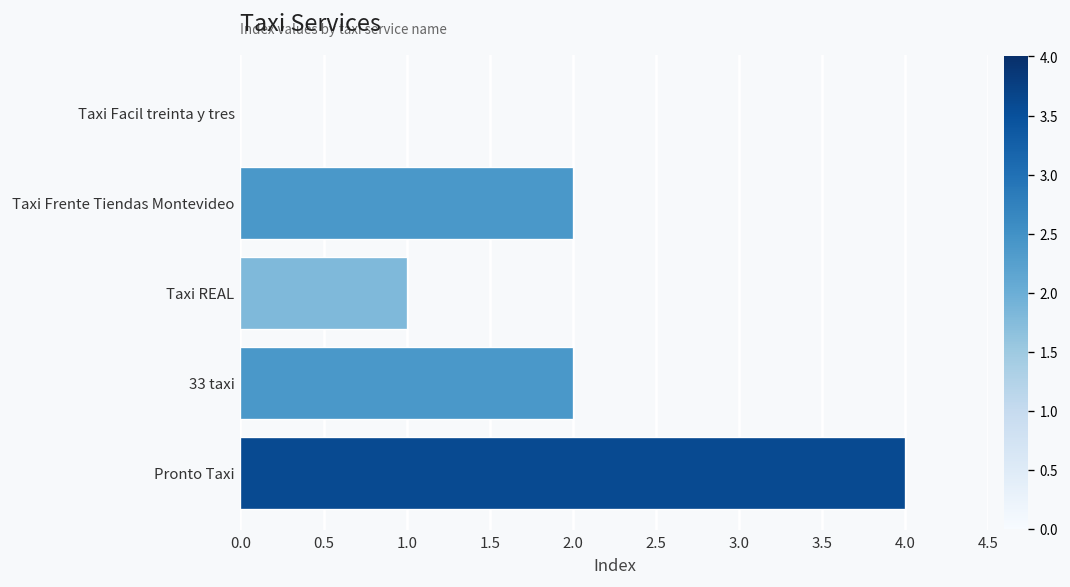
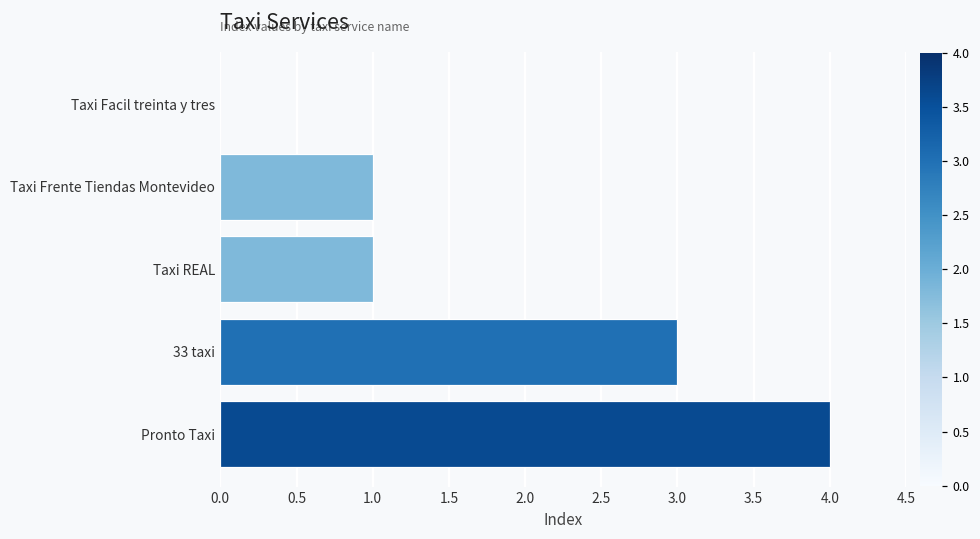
  {
    "Taxi Facil treinta y tres": 0,
-   "Taxi Frente Tiendas Montevideo": 2,
+   "Taxi Frente Tiendas Montevideo": 1,
    "Taxi REAL": 1,
-   "33 taxi": 2,
+   "33 taxi": 3,
    "Pronto Taxi": 4
  }
